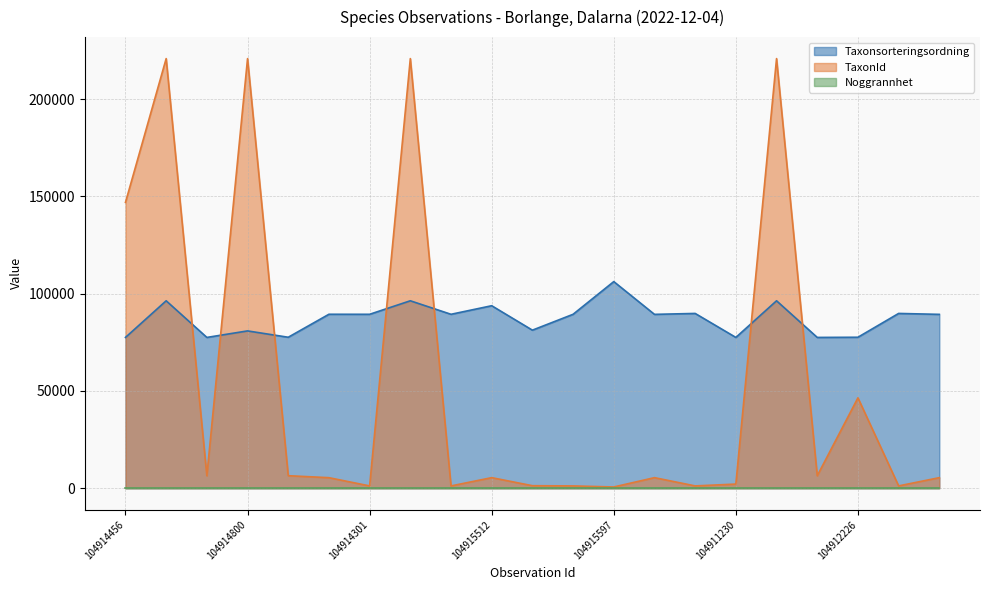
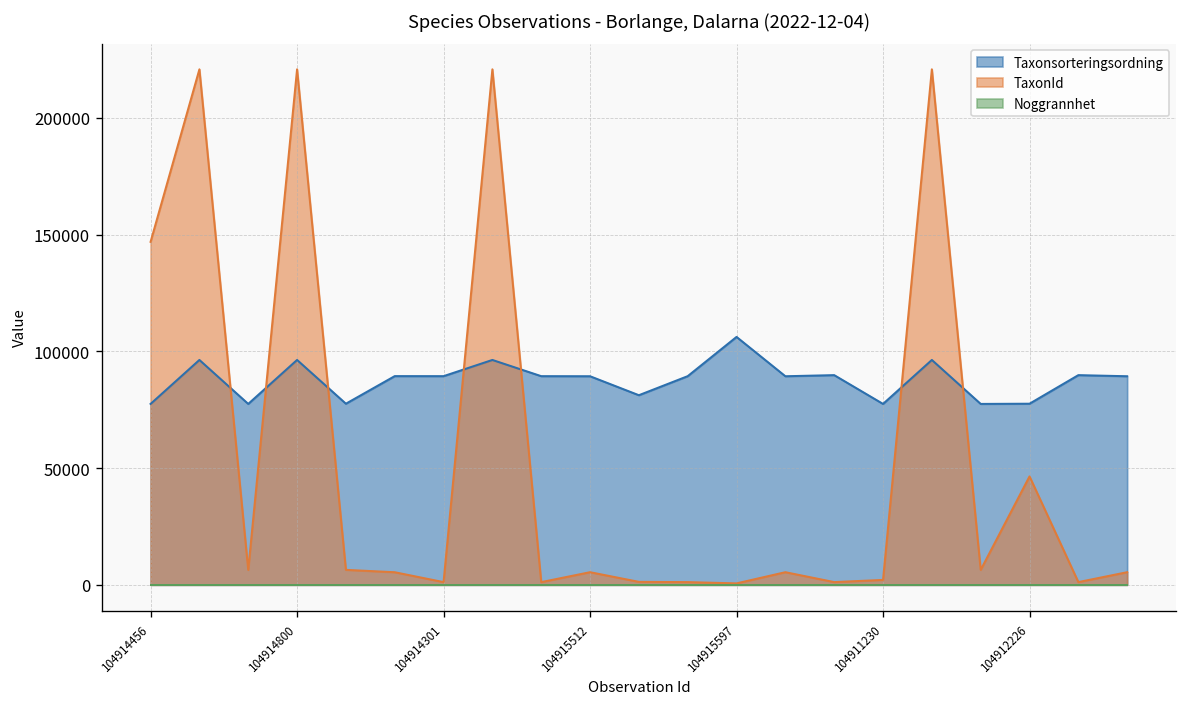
  {
    "Taxonsorteringsordning": {
      "104914456": 78000,
-     "104914800": 81000,
+     "104914800": 96000,
      "104914301": 89000,
-     "104915512": 94000,
+     "104915512": 89000,
      "104915597": 106000,
      "104911230": 78000,
      "104912226": 78000
    },
    "TaxonId": {
      "104914456": 147000,
      "104914800": 221000,
      "104915512": 5000,
      "104911230": 2000,
      "104912226": 46000
    },
    "Noggrannhet": {
      "104914456": 0,
      "104914800": 0,
      "104915512": 0,
      "104911230": 0,
      "104912226": 0
    }
  }
